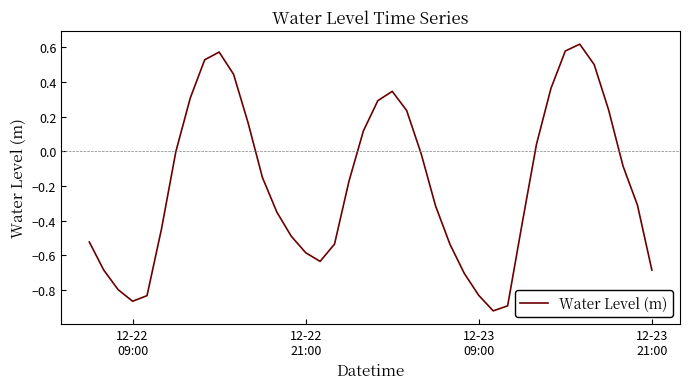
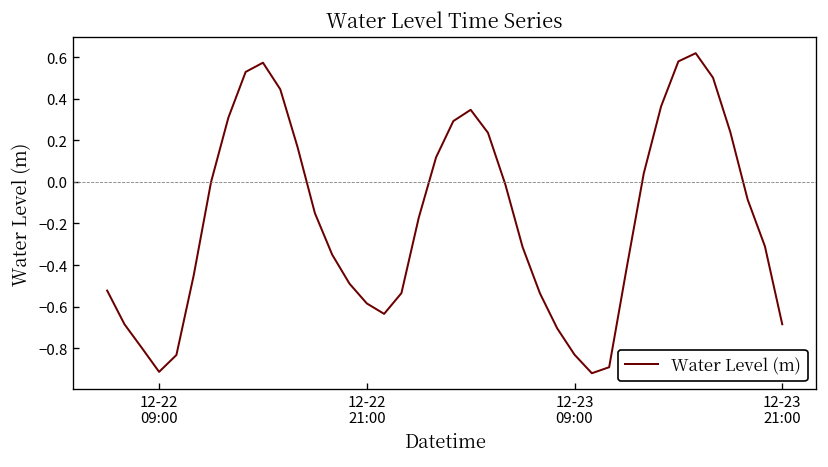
  {
-   "12-22 09:00": -0.86,
+   "12-22 09:00": -0.91,
    "12-22 21:00": -0.58,
    "12-23 09:00": -0.83,
    "12-23 21:00": -0.68
  }
